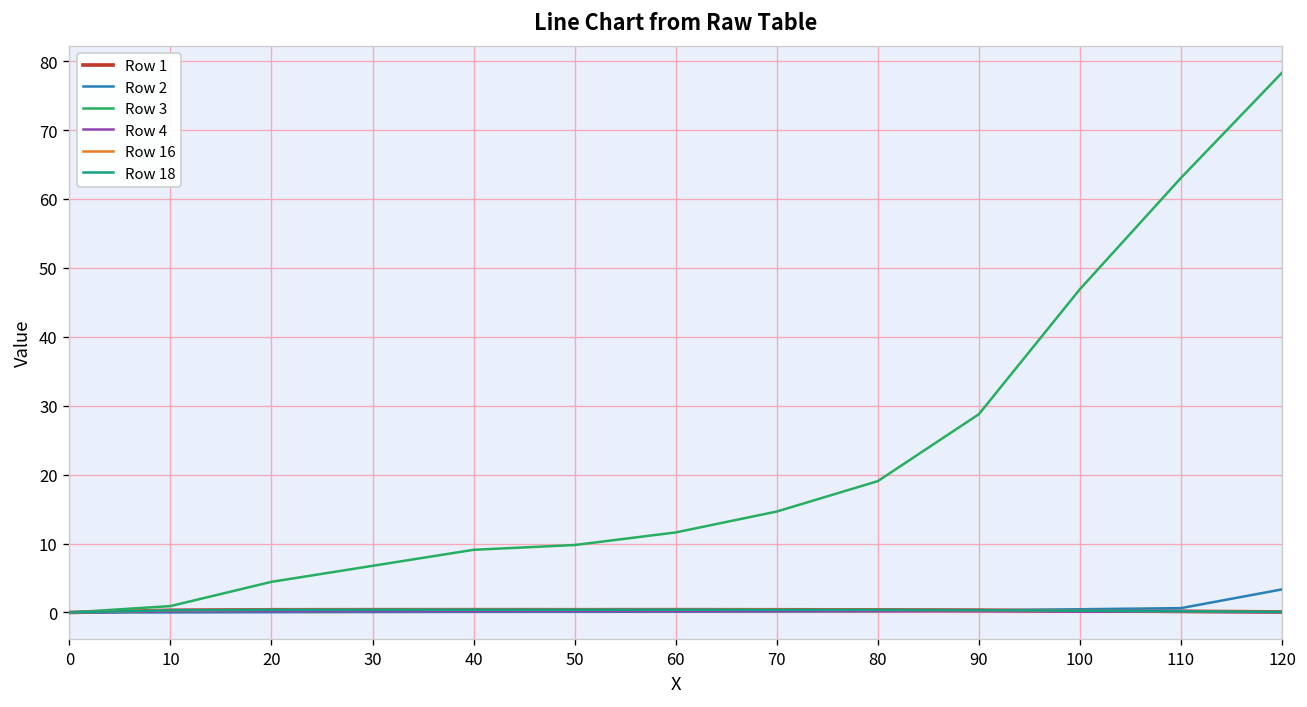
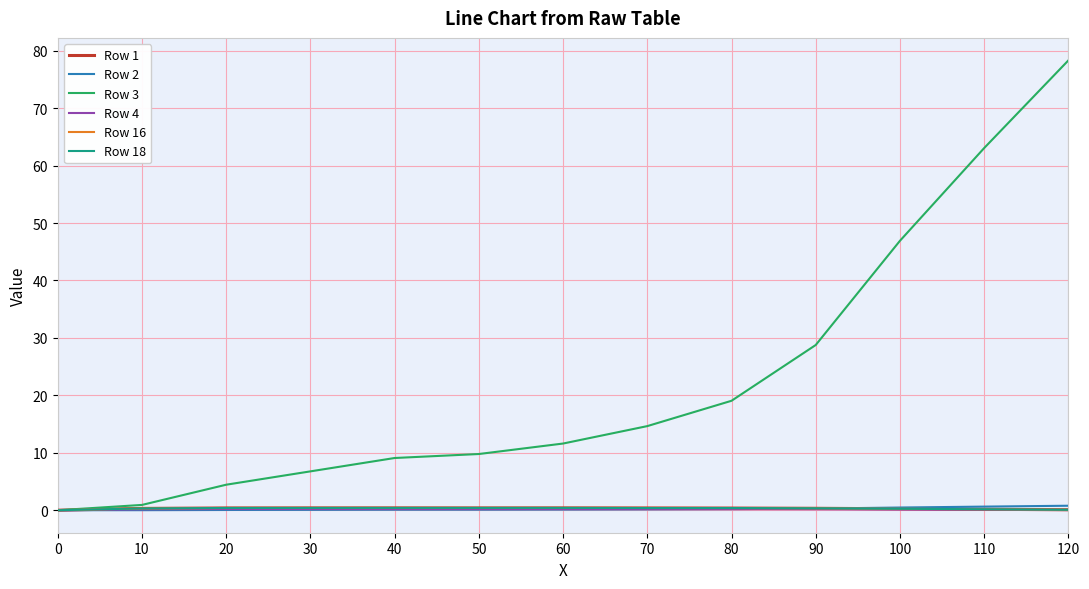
  {
    "Row 2": {
      "110": 1,
-     "120": 3
+     "120": 1
    }
  }
